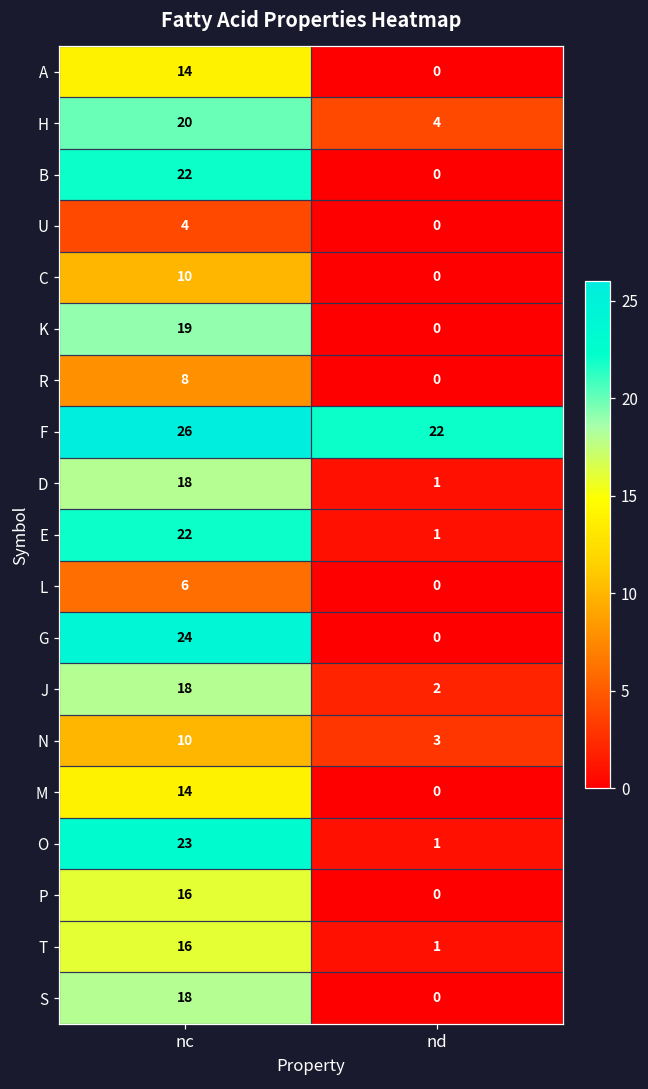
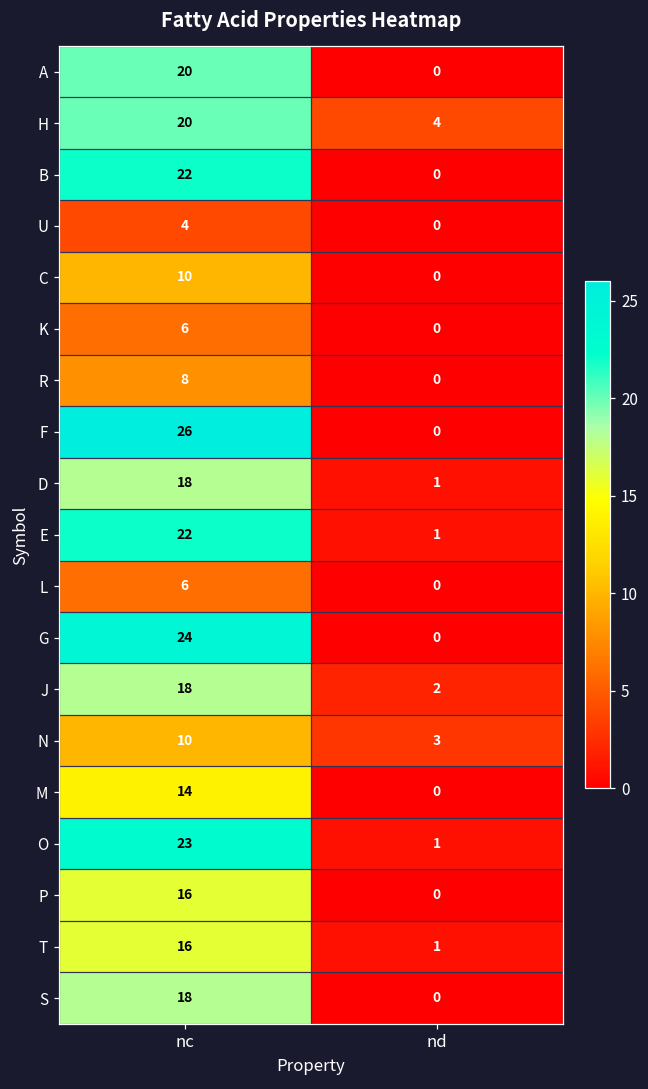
  {
    "A": {
-     "nc": 14,
+     "nc": 20,
      "nd": 0
    },
    "H": {
      "nc": 20,
      "nd": 4
    },
    "B": {
      "nc": 22,
      "nd": 0
    },
    "U": {
      "nc": 4,
      "nd": 0
    },
    "C": {
      "nc": 10,
      "nd": 0
    },
    "K": {
-     "nc": 19,
+     "nc": 6,
      "nd": 0
    },
    "R": {
      "nc": 8,
      "nd": 0
    },
    "F": {
      "nc": 26,
-     "nd": 22
+     "nd": 0
    },
    "D": {
      "nc": 18,
      "nd": 1
    },
    "E": {
      "nc": 22,
      "nd": 1
    },
    "L": {
      "nc": 6,
      "nd": 0
    },
    "G": {
      "nc": 24,
      "nd": 0
    },
    "J": {
      "nc": 18,
      "nd": 2
    },
    "N": {
      "nc": 10,
      "nd": 3
    },
    "M": {
      "nc": 14,
      "nd": 0
    },
    "O": {
      "nc": 23,
      "nd": 1
    },
    "P": {
      "nc": 16,
      "nd": 0
    },
    "T": {
      "nc": 16,
      "nd": 1
    },
    "S": {
      "nc": 18,
      "nd": 0
    }
  }
